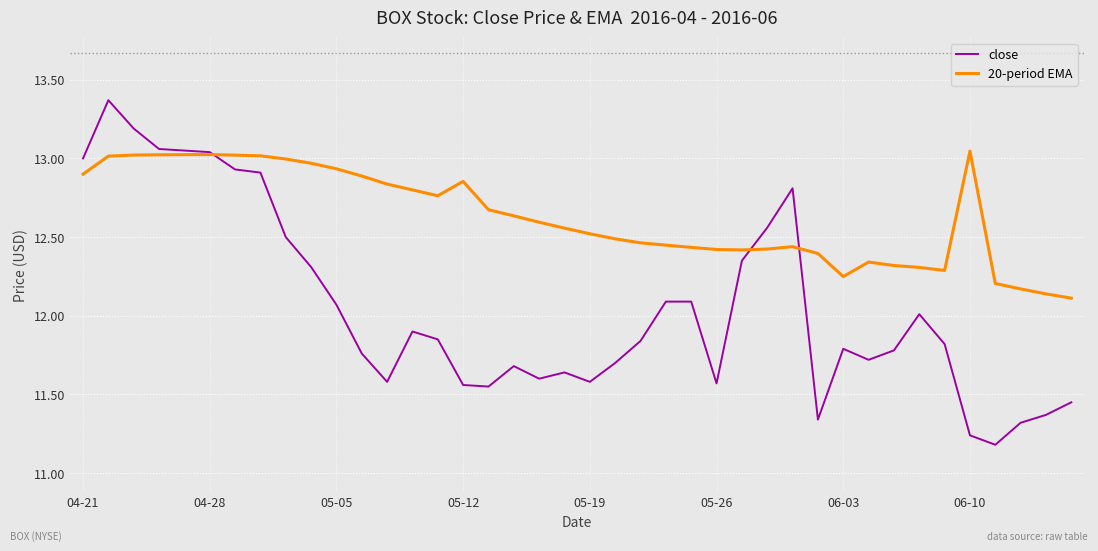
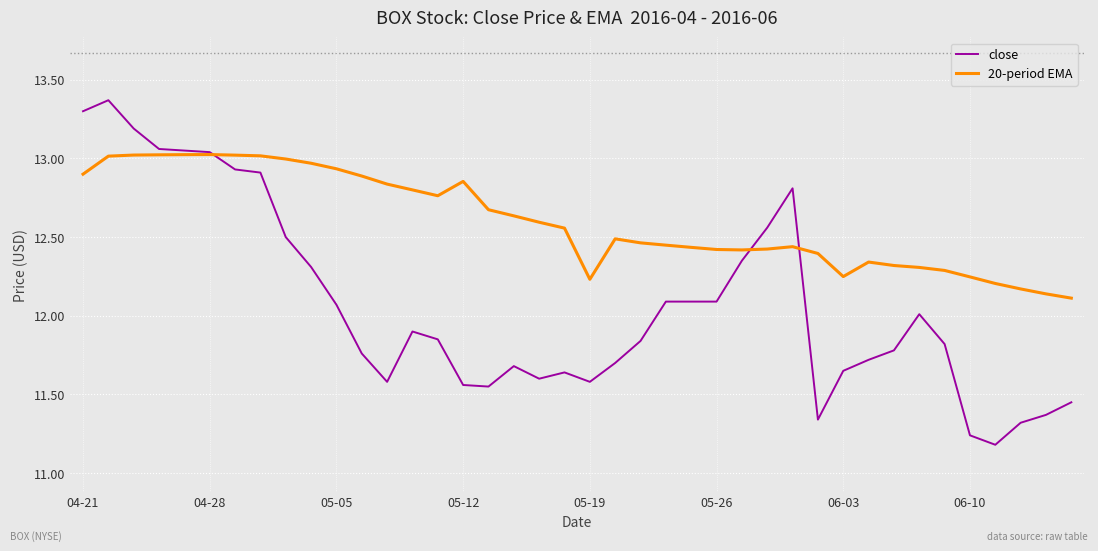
  {
    "close": {
-     "04-21": 13.0,
+     "04-21": 13.3,
      "05-05": 12.07,
      "05-12": 11.56,
      "05-19": 11.58,
-     "05-26": 11.57,
-     "06-03": 11.79,
+     "05-26": 12.09,
+     "06-03": 11.65,
      "06-10": 11.24
    },
    "20-period EMA": {
      "04-21": 12.90,
      "05-05": 12.93,
      "05-12": 12.85,
-     "05-19": 12.52,
+     "05-19": 12.23,
      "05-26": 12.42,
      "06-03": 12.25,
-     "06-10": 13.05
+     "06-10": 12.25
    }
  }
